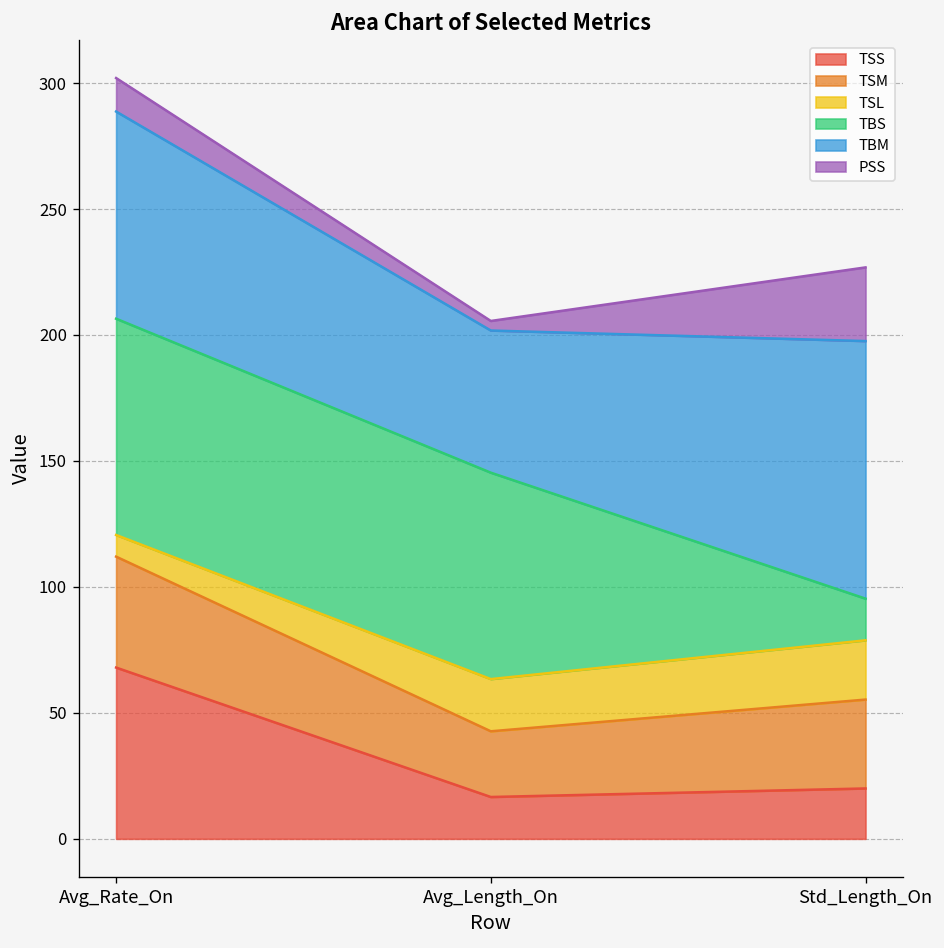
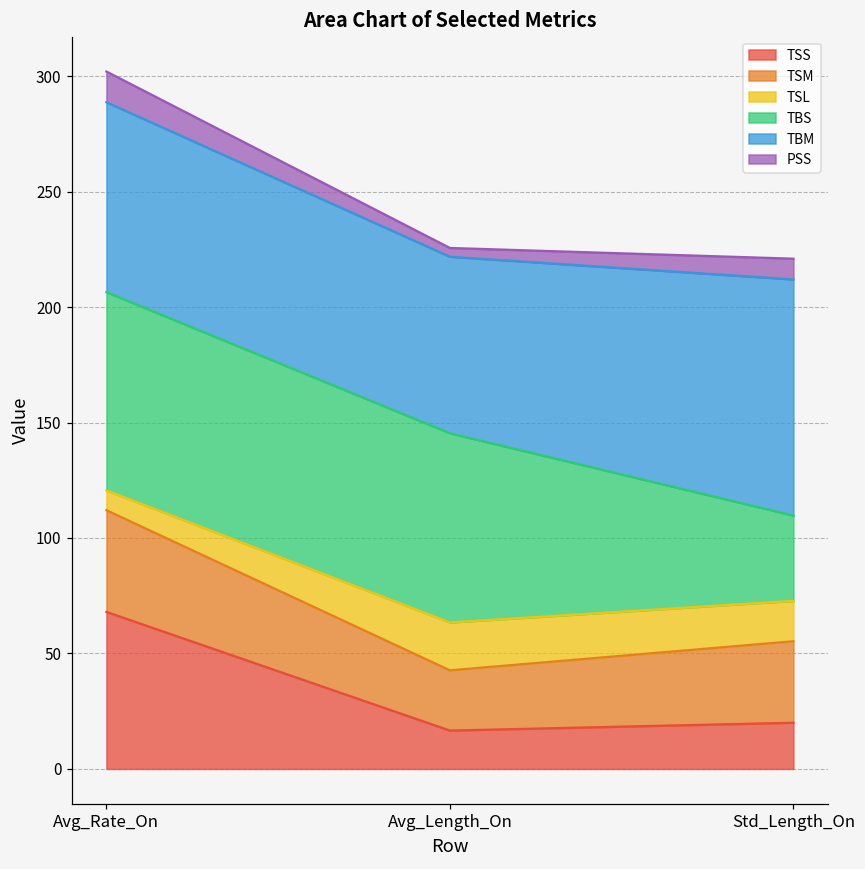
  {
    "TSL": {
      "Avg_Rate_On": 9,
      "Avg_Length_On": 21,
-     "Std_Length_On": 24
+     "Std_Length_On": 17
    },
    "TBS": {
      "Avg_Rate_On": 86,
      "Avg_Length_On": 82,
-     "Std_Length_On": 17
+     "Std_Length_On": 37
    },
    "TBM": {
      "Avg_Rate_On": 82,
-     "Avg_Length_On": 56,
+     "Avg_Length_On": 76,
      "Std_Length_On": 102
    },
    "PSS": {
      "Avg_Rate_On": 13,
      "Avg_Length_On": 4,
-     "Std_Length_On": 29
+     "Std_Length_On": 9
    }
  }
